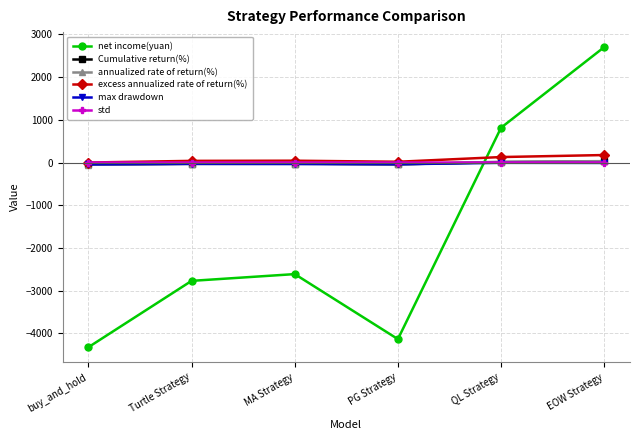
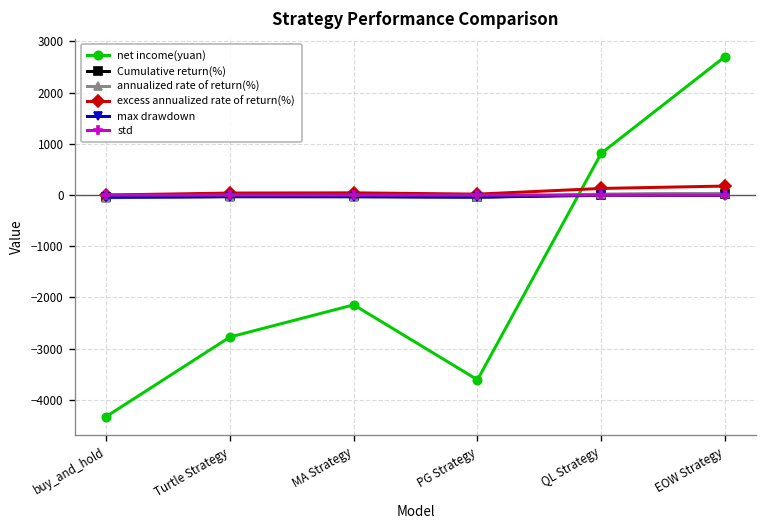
  {
    "net income(yuan)": {
      "buy_and_hold": -4300,
      "Turtle Strategy": -2800,
-     "MA Strategy": -2600,
-     "PG Strategy": -4100,
+     "MA Strategy": -2100,
+     "PG Strategy": -3600,
      "QL Strategy": 800,
      "EOW Strategy": 2700
    },
    "excess annualized rate of return(%)": {
      "QL Strategy": 100,
      "EOW Strategy": 200
    }
  }
